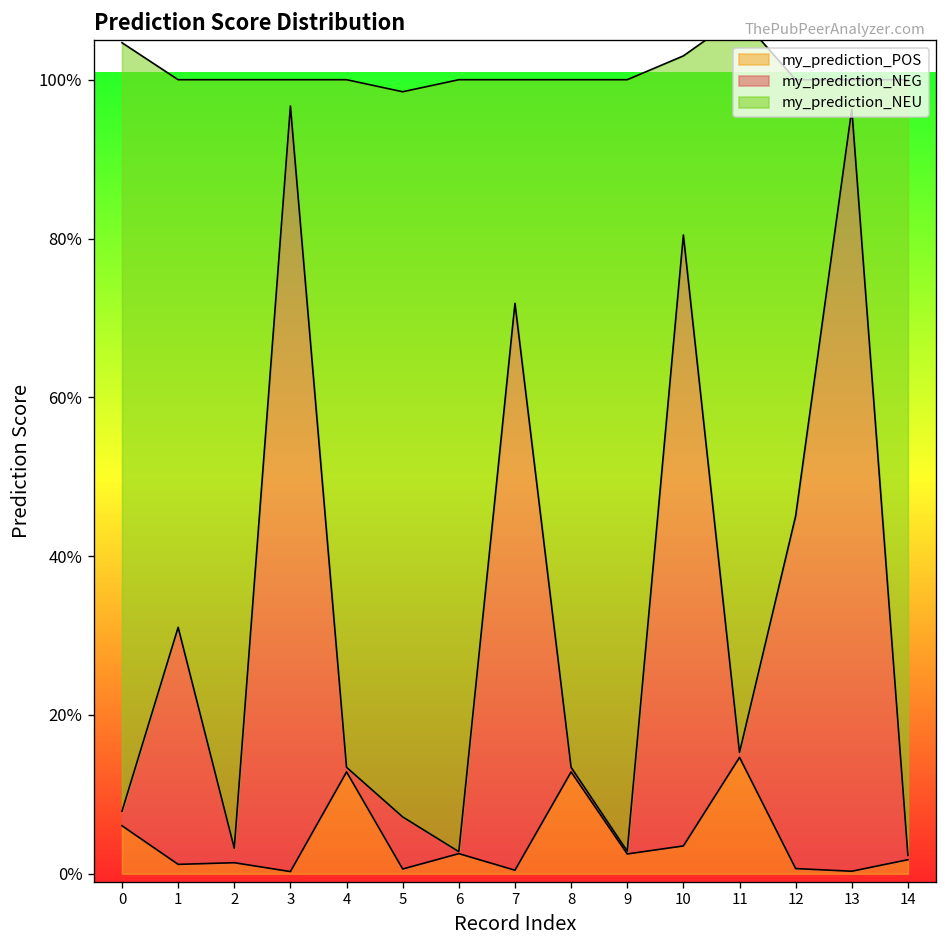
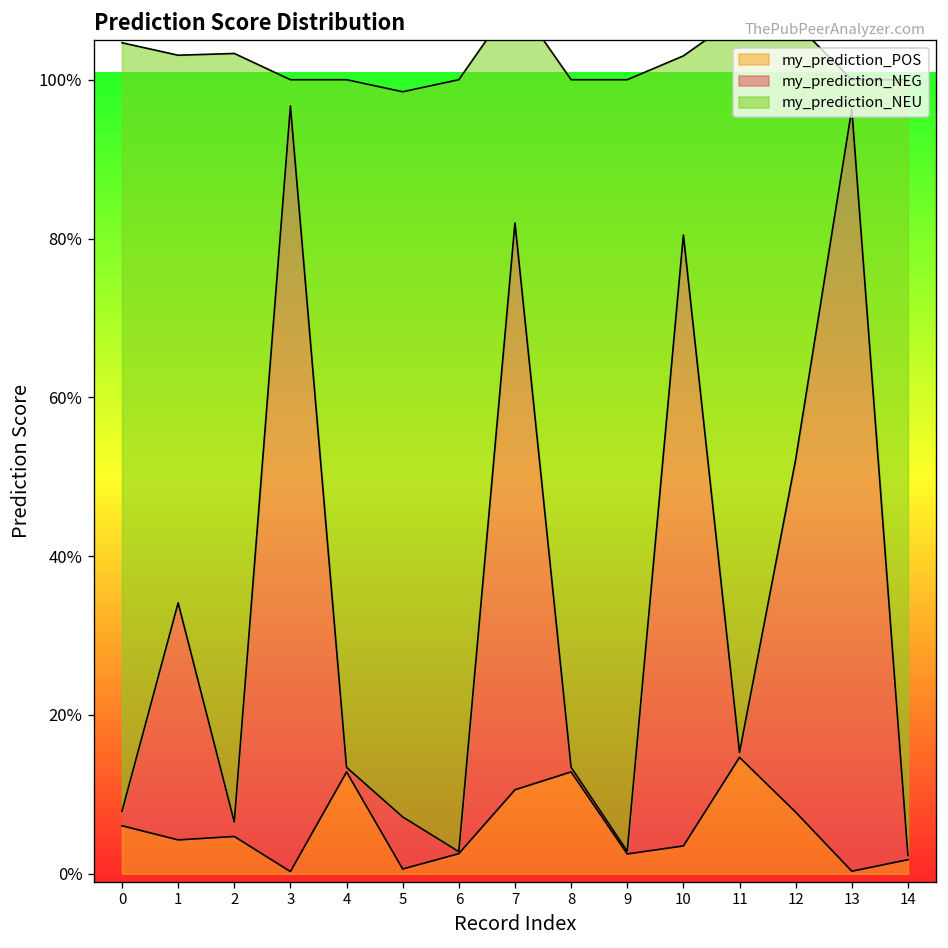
  {
    "my_prediction_POS": {
      "0": "6%",
-     "1": "1%",
-     "2": "1%",
+     "1": "4%",
+     "2": "5%",
      "3": "0%",
      "4": "13%",
      "5": "1%",
-     "7": "0%",
+     "7": "11%",
      "8": "13%",
      "10": "4%",
      "11": "15%",
-     "12": "1%",
+     "12": "8%",
      "13": "0%",
      "14": "2%"
    },
    "my_prediction_NEG": {
      "0": "2%",
      "1": "30%",
      "2": "2%",
      "3": "96%",
      "4": "1%",
      "5": "7%",
      "7": "71%",
      "8": "1%",
      "10": "77%",
      "11": "1%",
      "12": "44%",
      "14": "1%"
    },
    "my_prediction_NEU": {
      "0": "97%",
      "1": "69%",
      "2": "97%",
      "3": "3%",
      "4": "87%",
      "5": "91%",
      "6": "97%",
      "8": "87%",
      "9": "97%",
      "10": "23%"
    }
  }
